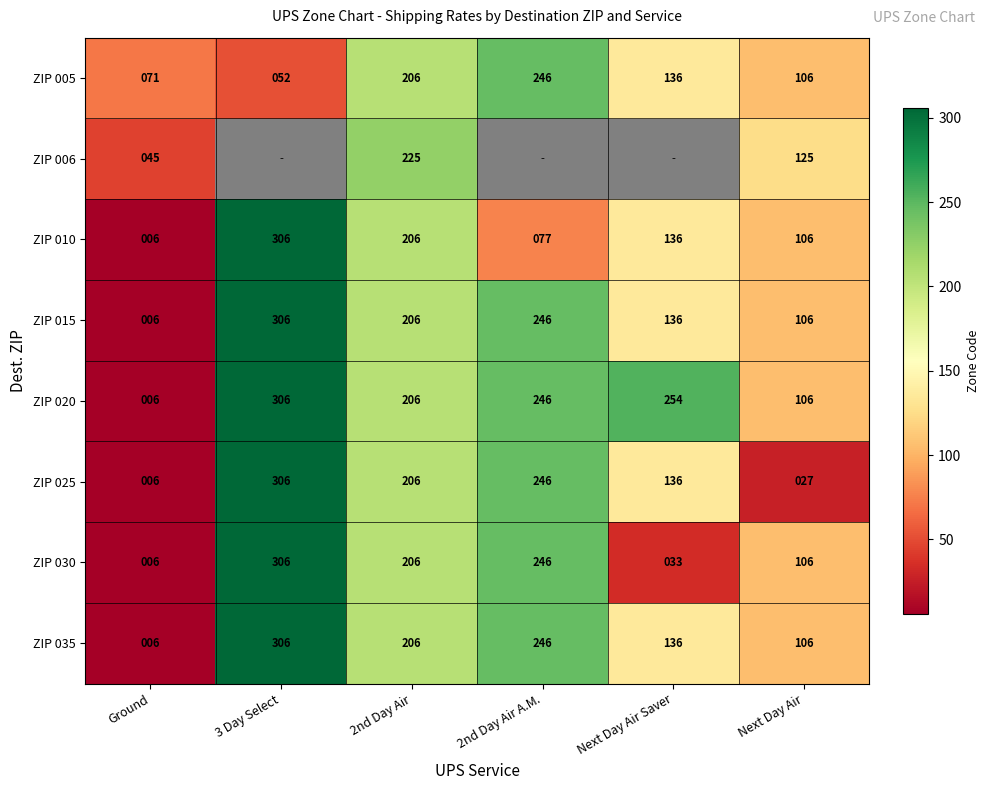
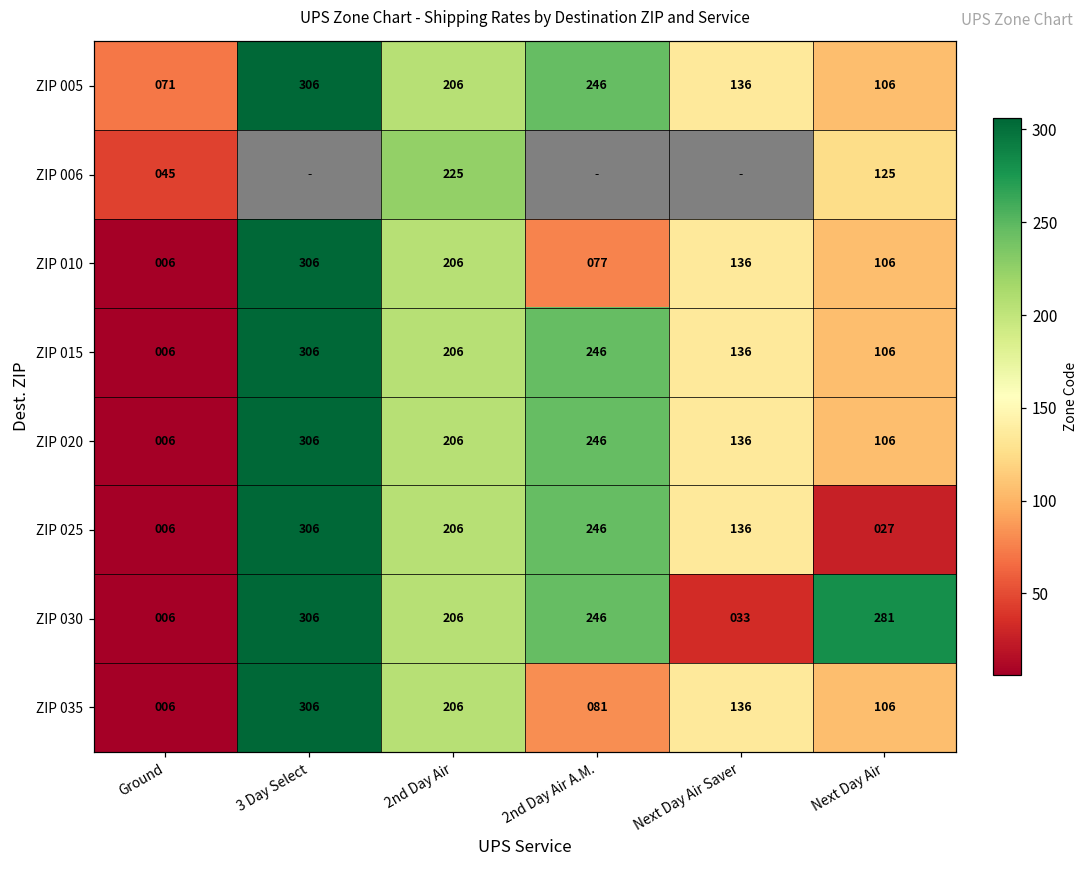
  {
    "ZIP 005": {
      "Ground": "071",
-     "3 Day Select": "052",
+     "3 Day Select": "306",
      "2nd Day Air": "206",
      "2nd Day Air A.M.": "246",
      "Next Day Air Saver": "136",
      "Next Day Air": "106"
    },
    "ZIP 006": {
      "Ground": "045",
      "2nd Day Air": "225",
      "Next Day Air": "125"
    },
    "ZIP 010": {
      "Ground": "006",
      "3 Day Select": "306",
      "2nd Day Air": "206",
      "2nd Day Air A.M.": "077",
      "Next Day Air Saver": "136",
      "Next Day Air": "106"
    },
    "ZIP 015": {
      "Ground": "006",
      "3 Day Select": "306",
      "2nd Day Air": "206",
      "2nd Day Air A.M.": "246",
      "Next Day Air Saver": "136",
      "Next Day Air": "106"
    },
    "ZIP 020": {
      "Ground": "006",
      "3 Day Select": "306",
      "2nd Day Air": "206",
      "2nd Day Air A.M.": "246",
-     "Next Day Air Saver": "254",
+     "Next Day Air Saver": "136",
      "Next Day Air": "106"
    },
    "ZIP 025": {
      "Ground": "006",
      "3 Day Select": "306",
      "2nd Day Air": "206",
      "2nd Day Air A.M.": "246",
      "Next Day Air Saver": "136",
      "Next Day Air": "027"
    },
    "ZIP 030": {
      "Ground": "006",
      "3 Day Select": "306",
      "2nd Day Air": "206",
      "2nd Day Air A.M.": "246",
      "Next Day Air Saver": "033",
-     "Next Day Air": "106"
+     "Next Day Air": "281"
    },
    "ZIP 035": {
      "Ground": "006",
      "3 Day Select": "306",
      "2nd Day Air": "206",
-     "2nd Day Air A.M.": "246",
+     "2nd Day Air A.M.": "081",
      "Next Day Air Saver": "136",
      "Next Day Air": "106"
    }
  }
